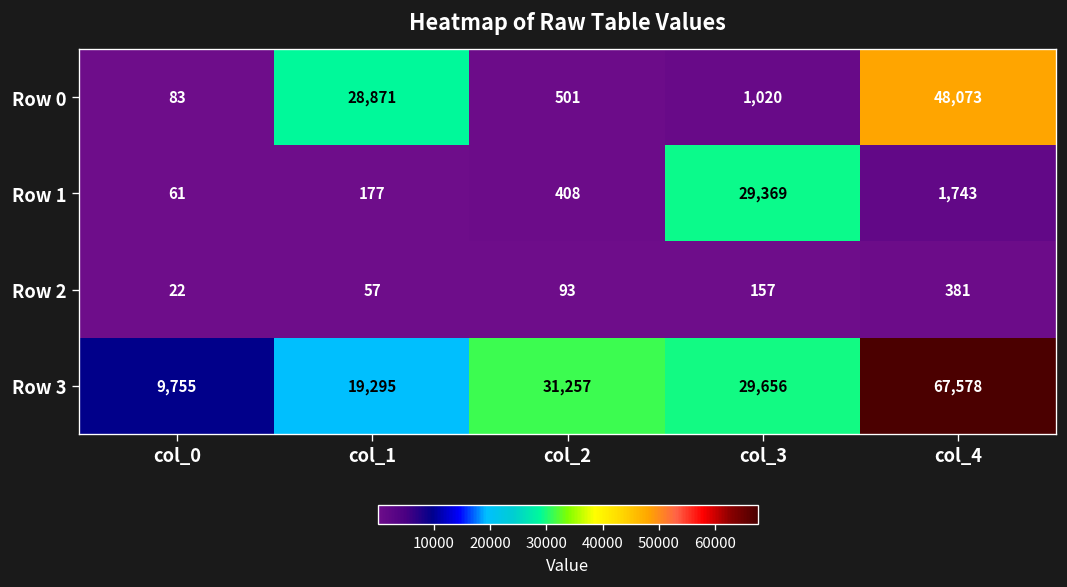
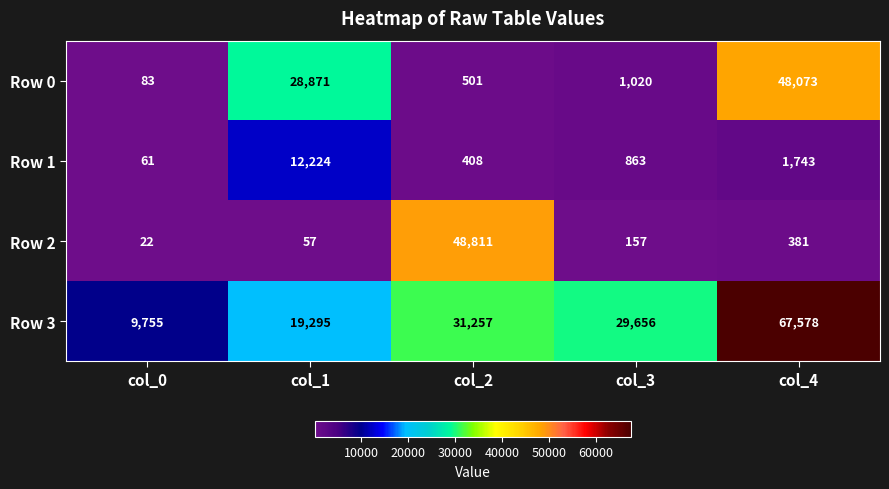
  {
    "Row 0": {
      "col_0": "83",
      "col_1": "28,871",
      "col_2": "501",
      "col_3": "1,020",
      "col_4": "48,073"
    },
    "Row 1": {
      "col_0": "61",
-     "col_1": "177",
+     "col_1": "12,224",
      "col_2": "408",
-     "col_3": "29,369",
+     "col_3": "863",
      "col_4": "1,743"
    },
    "Row 2": {
      "col_0": "22",
      "col_1": "57",
-     "col_2": "93",
+     "col_2": "48,811",
      "col_3": "157",
      "col_4": "381"
    },
    "Row 3": {
      "col_0": "9,755",
      "col_1": "19,295",
      "col_2": "31,257",
      "col_3": "29,656",
      "col_4": "67,578"
    }
  }
